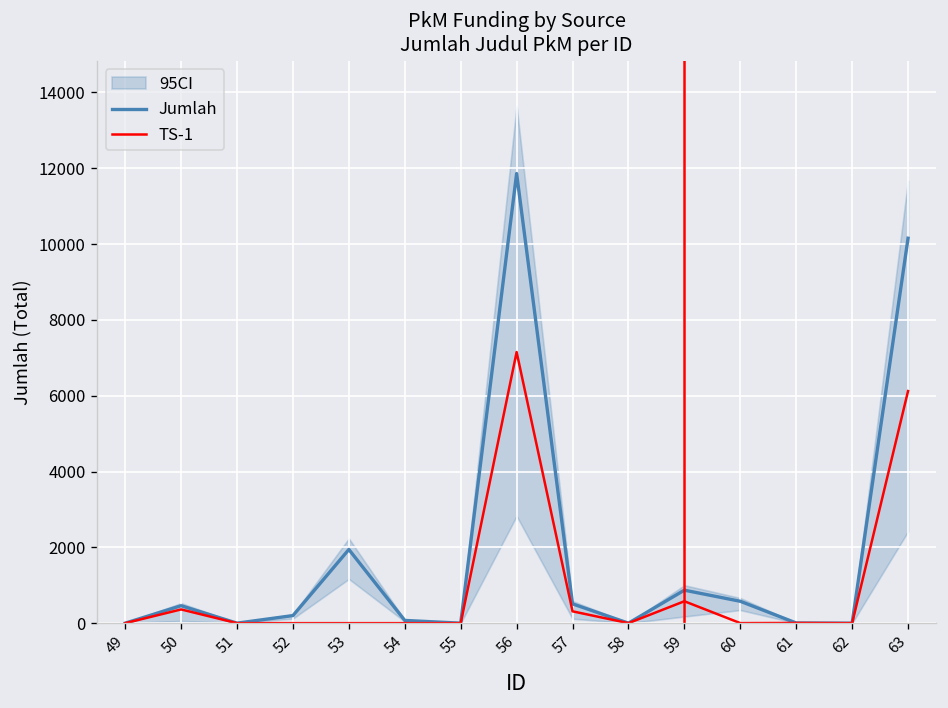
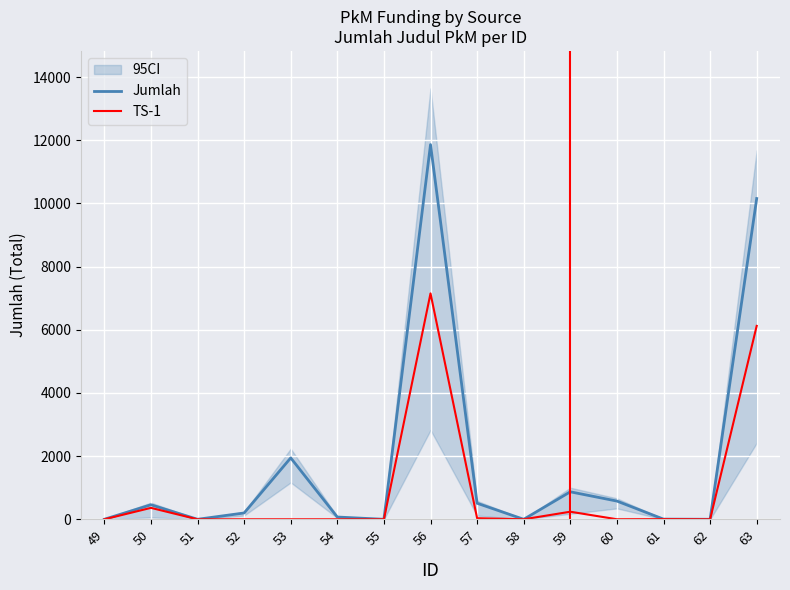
  {
    "TS-1": {
      "50": 400,
      "52": 0,
      "53": 0,
      "56": 7200,
-     "57": 300,
-     "59": 600,
+     "57": 0,
+     "59": 200,
      "60": 0,
      "63": 6100
    }
  }
